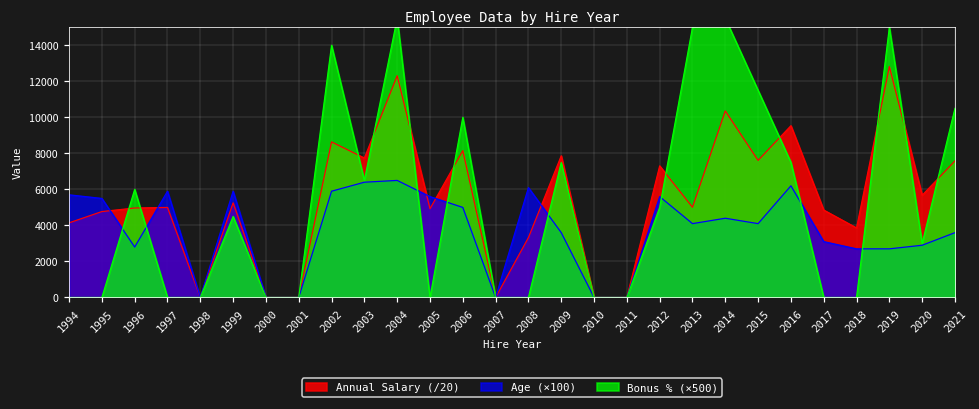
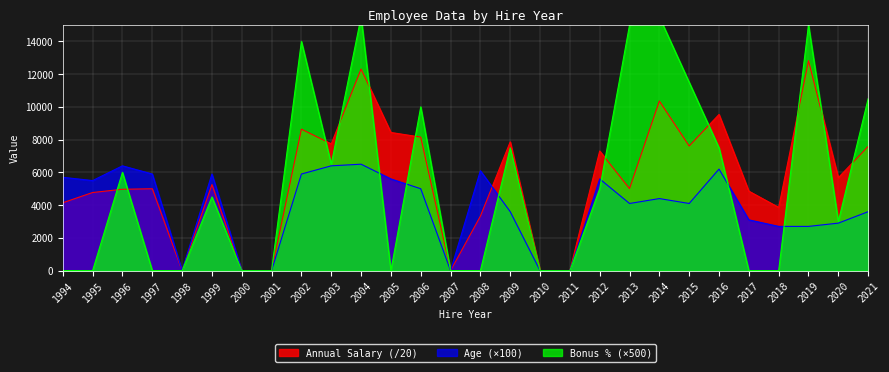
  {
    "Annual Salary (/20)": {
      "1994": 4100,
      "1995": 4800,
      "1996": 5000,
      "1997": 5000,
      "1999": 5300,
      "2002": 8600,
      "2003": 7700,
      "2004": 12300,
-     "2005": 4900,
+     "2005": 8400,
      "2006": 8200,
      "2008": 3300,
      "2009": 7900,
      "2012": 7300,
      "2013": 5000,
      "2014": 10400,
      "2015": 7600,
      "2016": 9500,
      "2017": 4900,
      "2018": 3900,
      "2019": 12800,
      "2020": 5700,
      "2021": 7600
    },
    "Age (×100)": {
      "1994": 5700,
      "1995": 5500,
-     "1996": 2800,
+     "1996": 6400,
      "1997": 5900,
      "1999": 5900,
      "2002": 5900,
      "2004": 6500,
      "2005": 5600,
      "2006": 5000,
      "2008": 6100,
      "2009": 3600,
      "2012": 5600,
      "2013": 4100,
      "2014": 4400,
      "2015": 4100,
      "2016": 6200,
      "2017": 3100,
      "2018": 2700,
      "2019": 2700,
      "2021": 3600
    },
    "Bonus % (×500)": {
      "1994": 0,
      "1995": 0,
      "1996": 6000,
      "1997": 0,
      "1999": 4500,
      "2002": 14000,
      "2005": 0,
      "2006": 10000,
      "2008": 0,
      "2009": 7500,
      "2012": 5000,
      "2013": 15000,
      "2015": 11500,
      "2016": 7500,
      "2017": 0,
      "2018": 0,
      "2019": 15000,
      "2021": 10500
    }
  }
